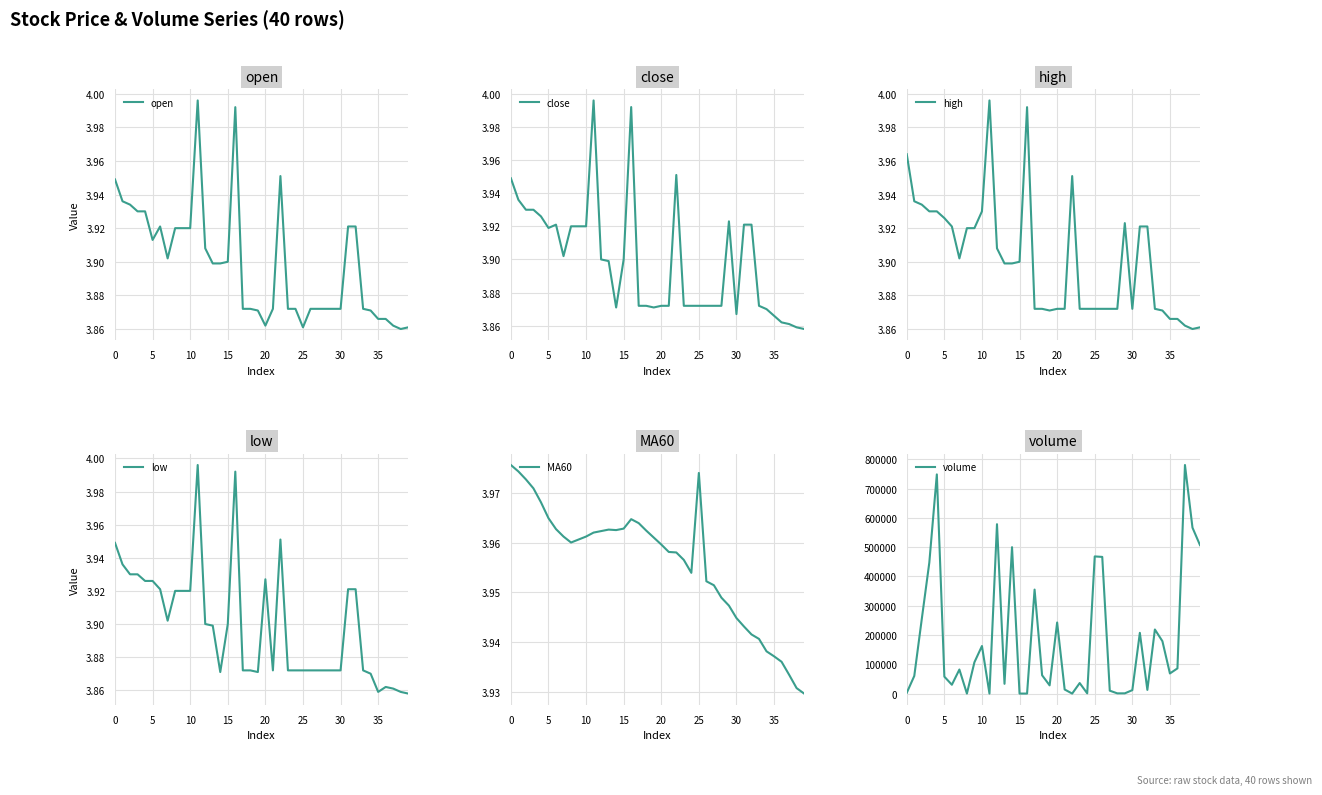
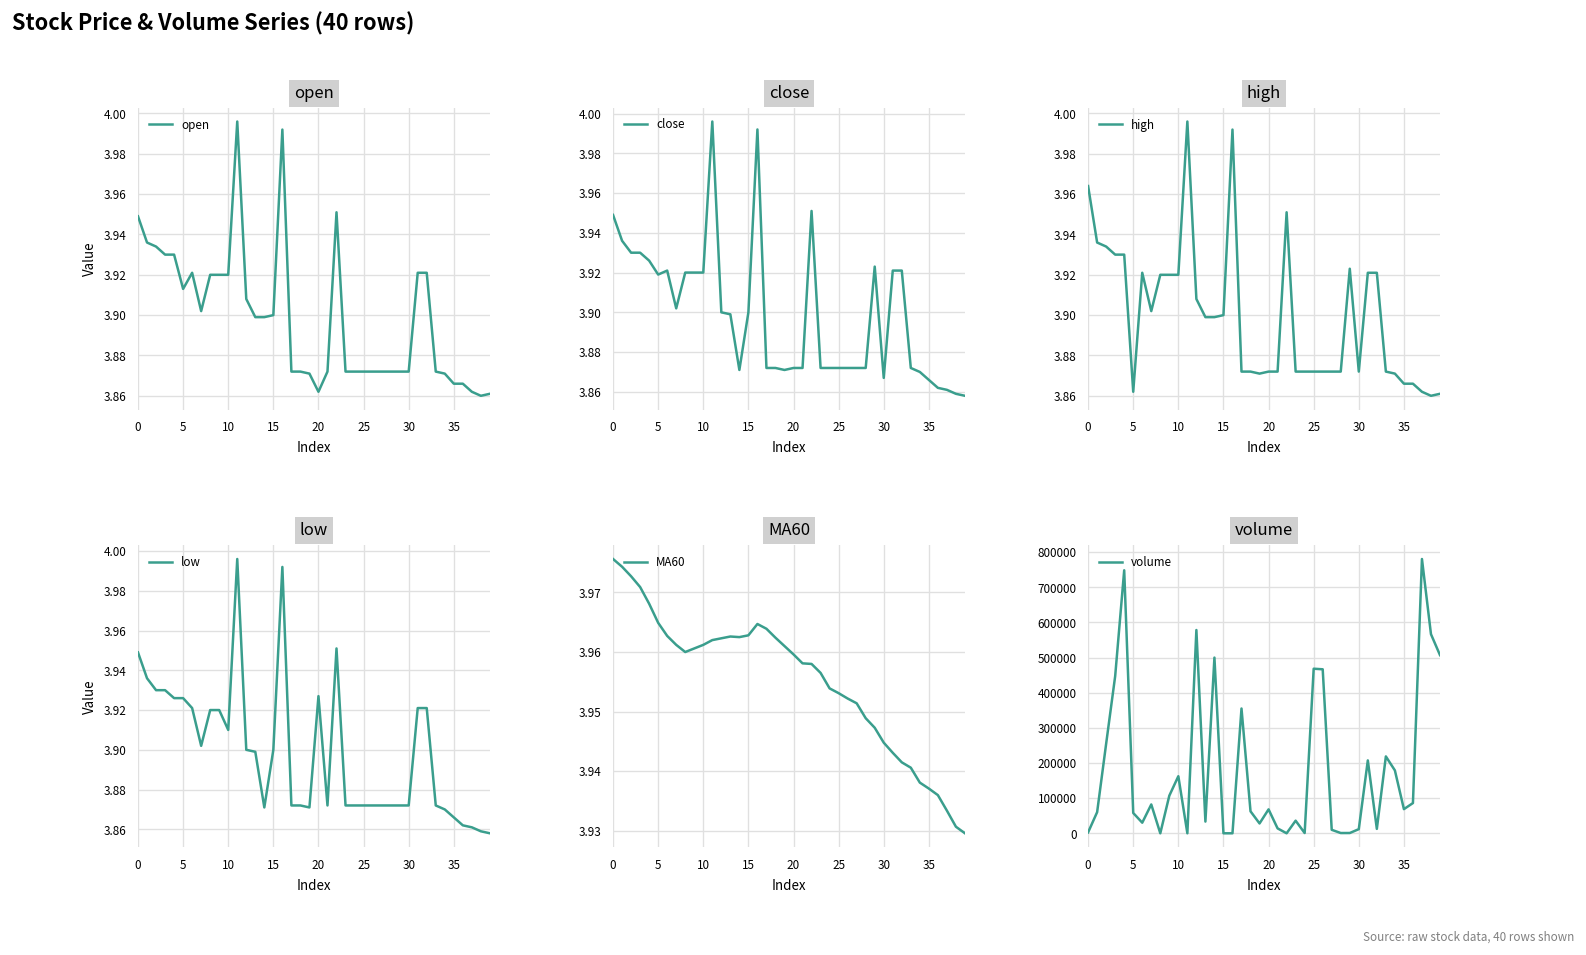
  {
    "open": {
      "0": 3.949,
      "5": 3.913,
      "10": 3.920,
      "15": 3.900,
      "20": 3.862,
-     "25": 3.861,
+     "25": 3.872,
      "30": 3.872,
      "35": 3.866
    },
    "close": {
      "0": 3.949,
      "5": 3.919,
      "10": 3.920,
      "15": 3.900,
      "20": 3.872,
      "25": 3.872,
      "30": 3.867,
      "35": 3.866
    },
    "high": {
      "0": 3.964,
-     "5": 3.926,
-     "10": 3.93,
+     "5": 3.862,
+     "10": 3.92,
      "15": 3.900,
      "20": 3.872,
      "25": 3.872,
      "30": 3.872,
      "35": 3.866
    },
    "low": {
      "0": 3.949,
      "5": 3.926,
-     "10": 3.92,
+     "10": 3.91,
      "15": 3.900,
      "20": 3.927,
      "25": 3.872,
      "30": 3.872,
-     "35": 3.859
+     "35": 3.866
    },
    "MA60": {
      "0": 3.976,
      "5": 3.965,
      "10": 3.961,
      "15": 3.963,
      "20": 3.960,
-     "25": 3.974,
+     "25": 3.953,
      "30": 3.945,
      "35": 3.937
    },
    "volume": {
      "0": 0,
      "5": 60000,
      "10": 160000,
      "15": 0,
-     "20": 240000,
+     "20": 70000,
      "25": 470000,
      "30": 10000,
      "35": 70000
    }
  }
